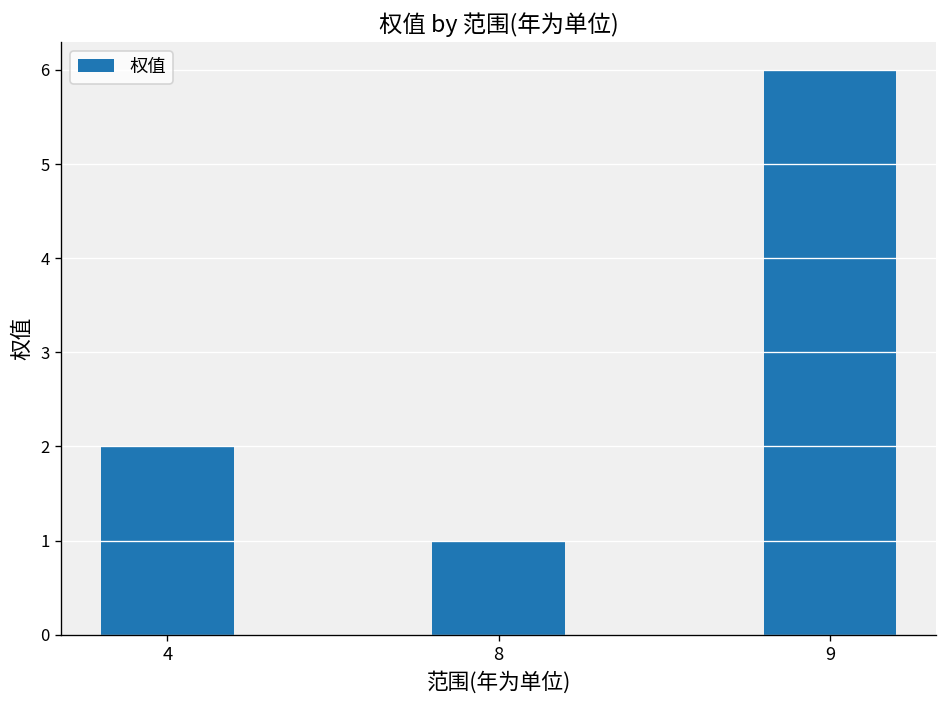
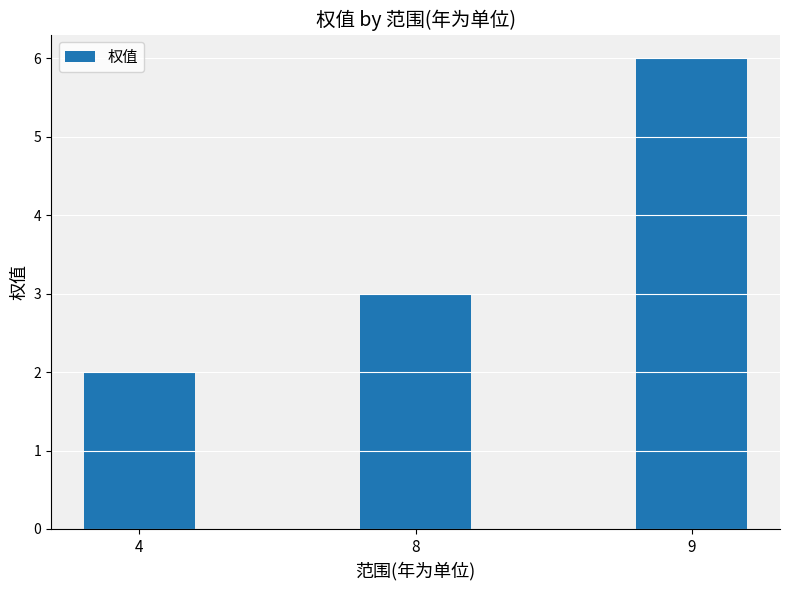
  {
    "4": 2,
-   "8": 1,
+   "8": 3,
    "9": 6
  }
